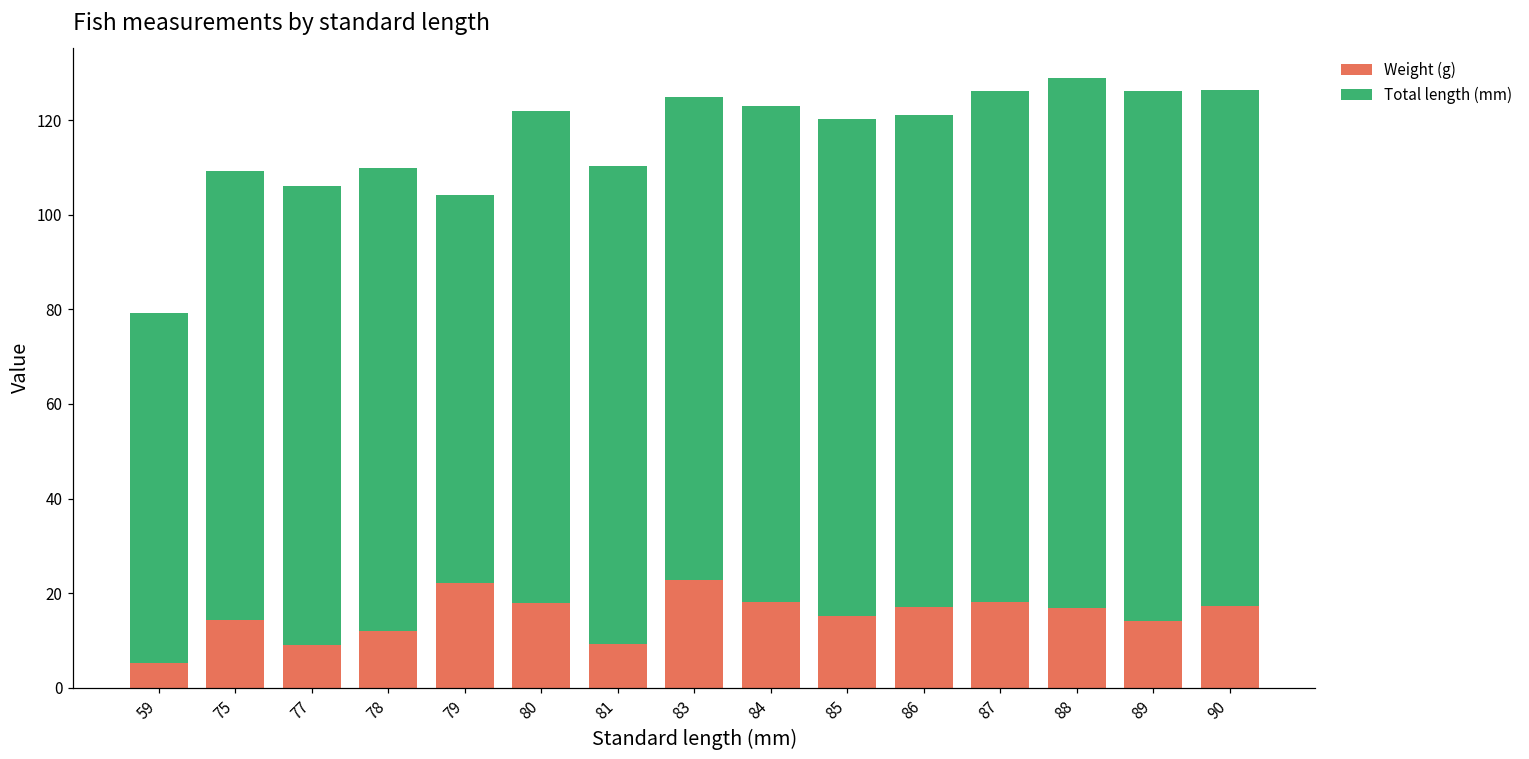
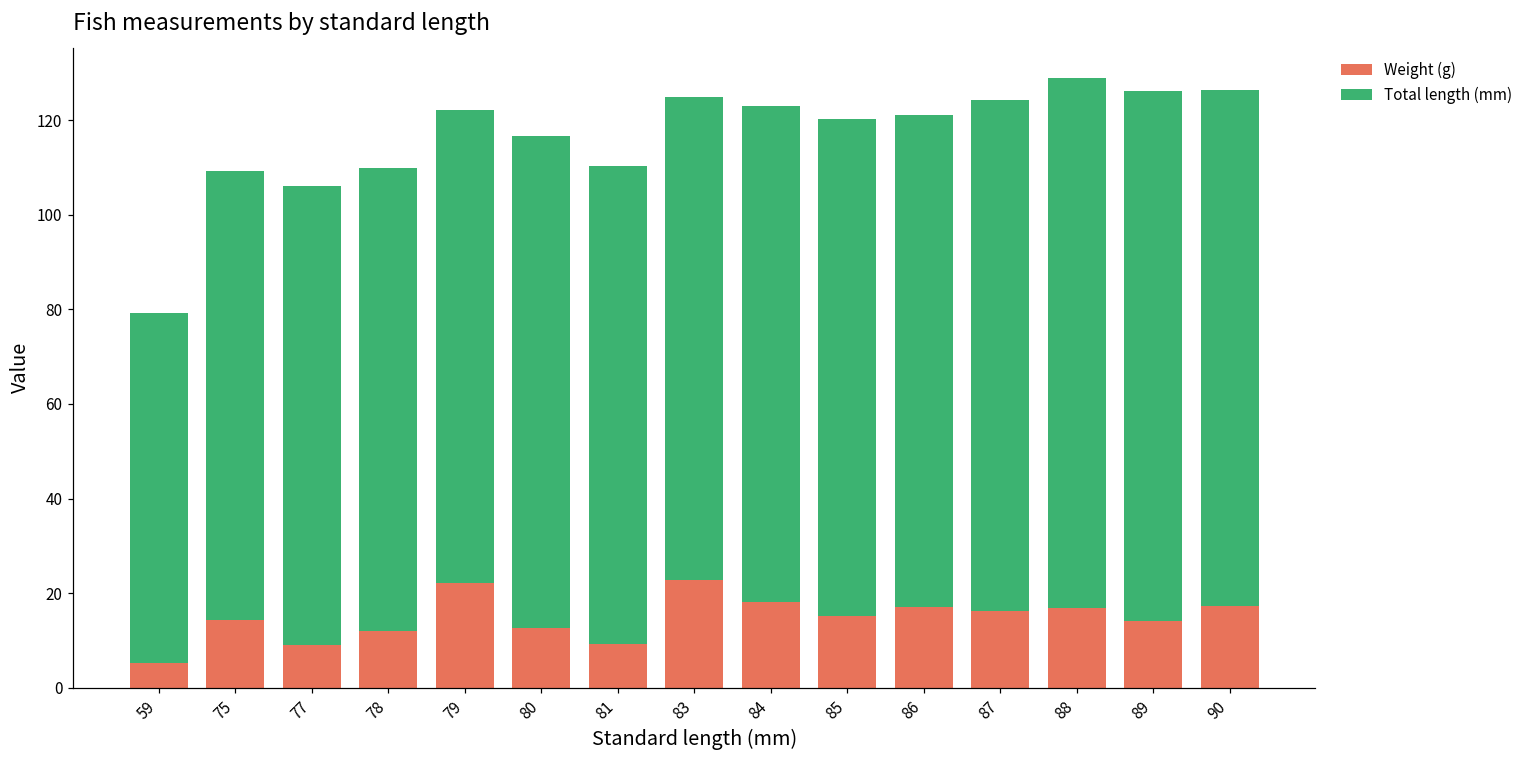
  {
    "Weight (g)": {
      "59": 5,
      "75": 14,
      "77": 9,
      "78": 12,
      "79": 22,
-     "80": 18,
+     "80": 13,
      "81": 9,
      "83": 23,
      "84": 18,
      "85": 15,
      "86": 17,
-     "87": 18,
+     "87": 16,
      "88": 17,
      "89": 14,
      "90": 17
    },
    "Total length (mm)": {
      "59": 74,
      "75": 95,
      "77": 97,
      "78": 98,
-     "79": 82,
+     "79": 100,
      "80": 104,
      "81": 101,
      "83": 102,
      "84": 105,
      "85": 105,
      "86": 104,
      "87": 108,
      "88": 112,
      "89": 112,
      "90": 109
    }
  }
